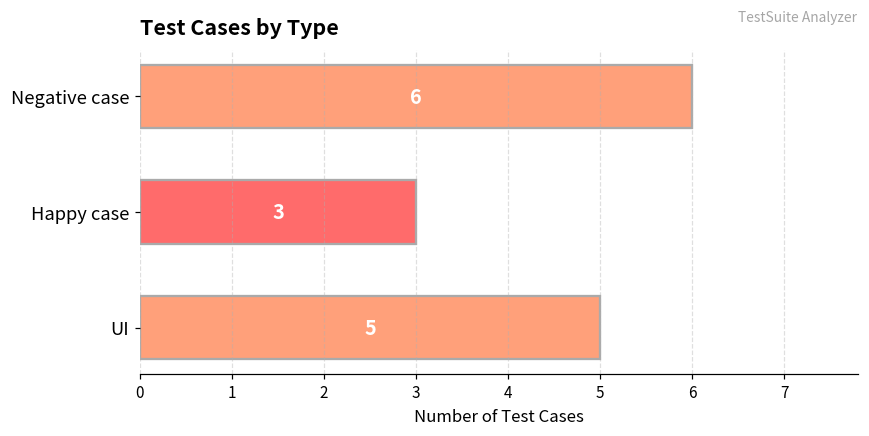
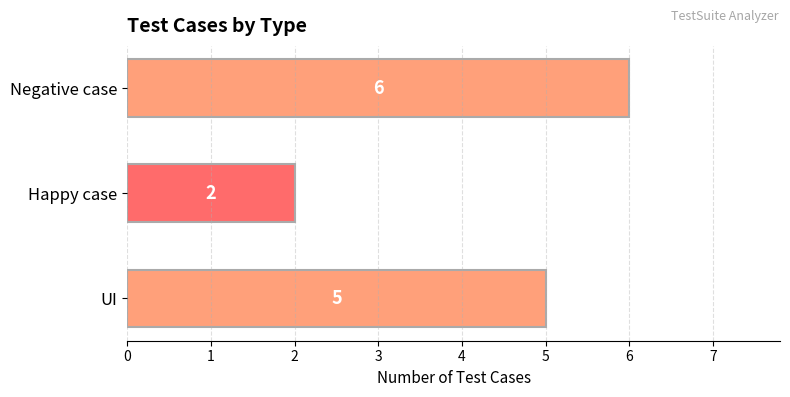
  {
    "Negative case": 6,
-   "Happy case": 3,
+   "Happy case": 2,
    "UI": 5
  }
